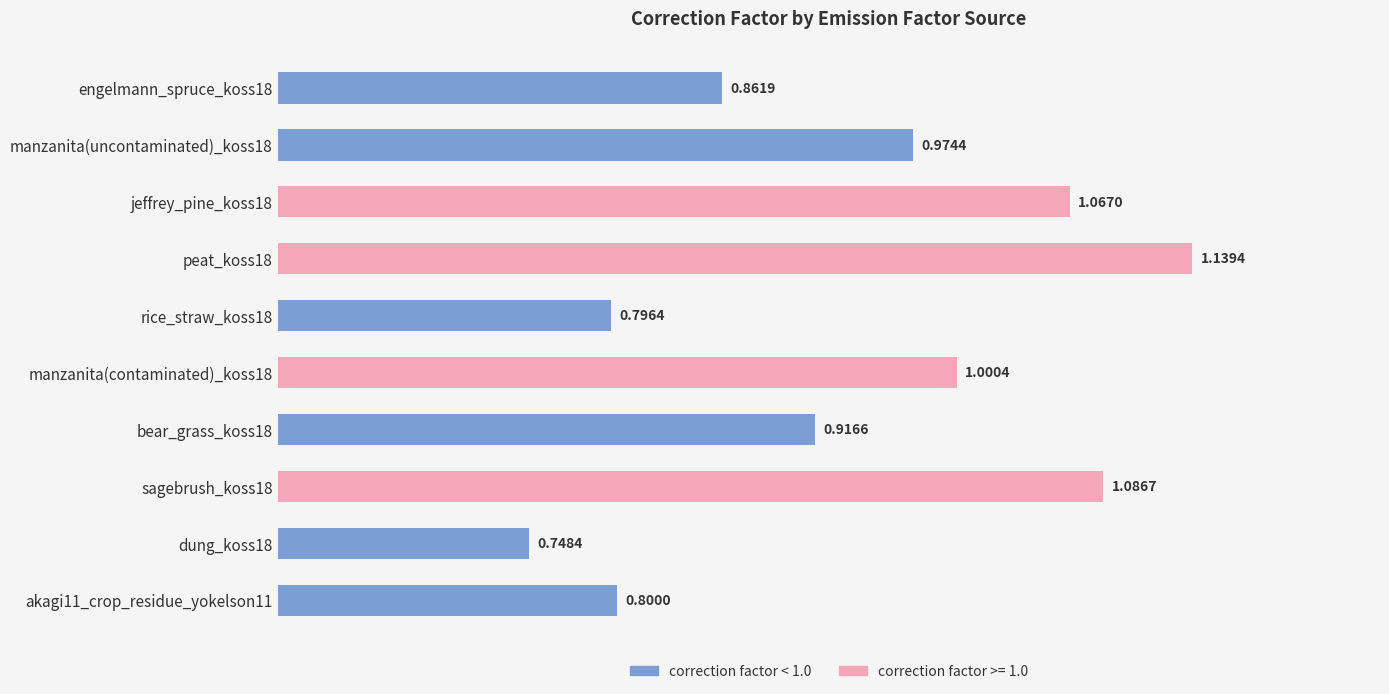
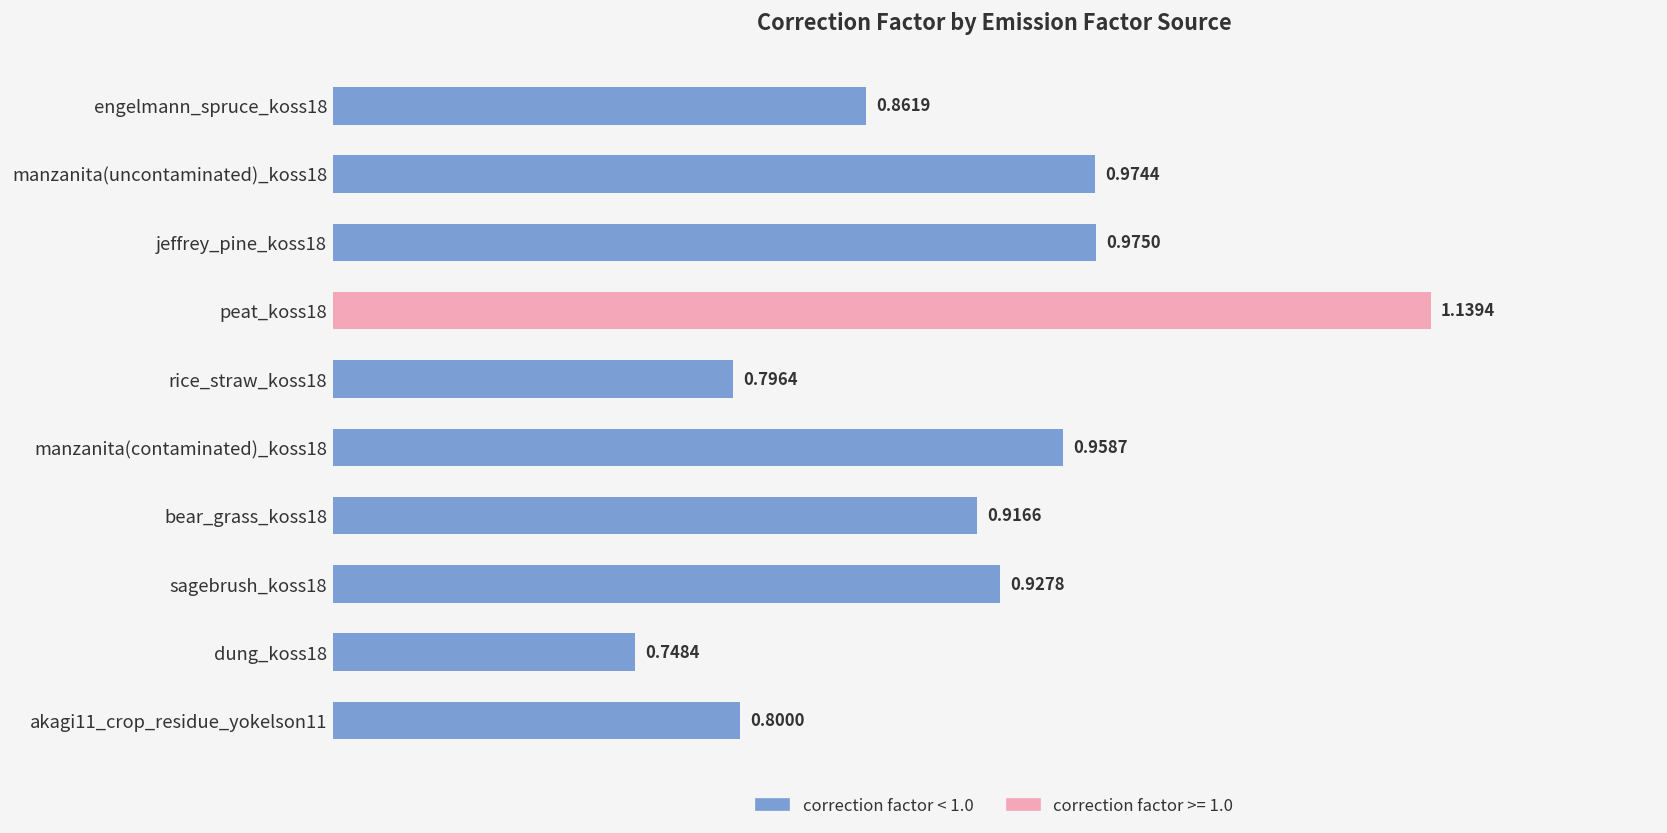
  {
    "engelmann_spruce_koss18": 0.8619,
    "manzanita(uncontaminated)_koss18": 0.9744,
-   "jeffrey_pine_koss18": 1.0670,
+   "jeffrey_pine_koss18": 0.9750,
    "peat_koss18": 1.1394,
    "rice_straw_koss18": 0.7964,
-   "manzanita(contaminated)_koss18": 1.0004,
+   "manzanita(contaminated)_koss18": 0.9587,
    "bear_grass_koss18": 0.9166,
-   "sagebrush_koss18": 1.0867,
+   "sagebrush_koss18": 0.9278,
    "dung_koss18": 0.7484,
    "akagi11_crop_residue_yokelson11": 0.8000
  }
